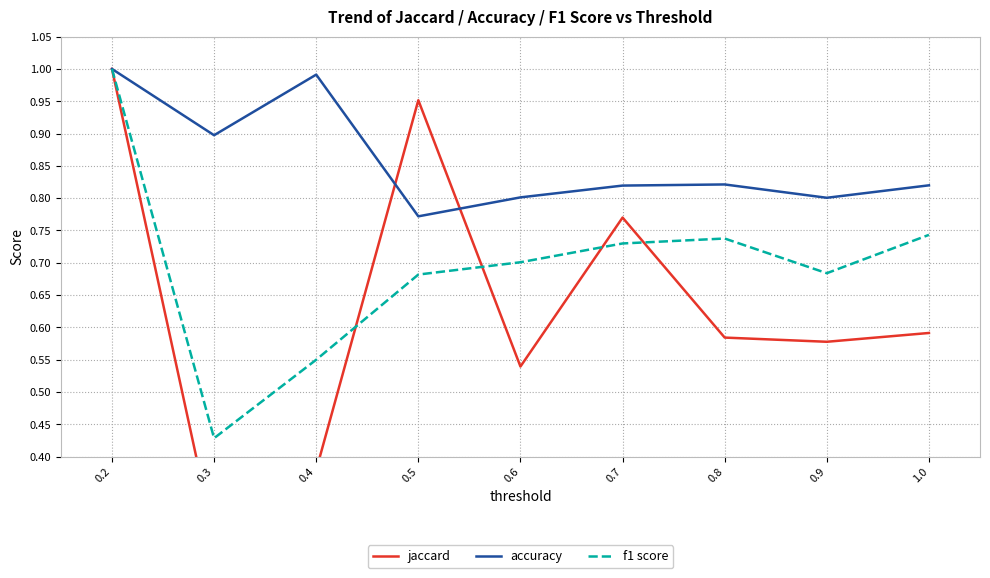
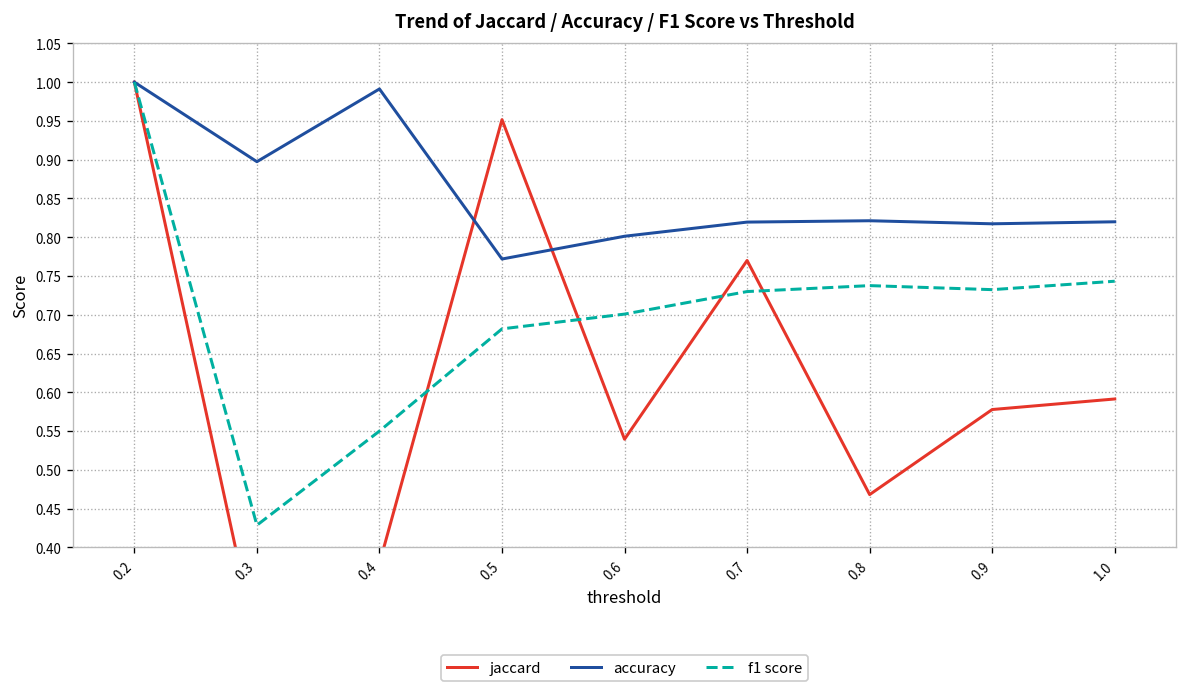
  {
    "jaccard": {
      "0.5": 0.95,
      "0.6": 0.54,
      "0.7": 0.77,
-     "0.8": 0.58,
+     "0.8": 0.47,
      "0.9": 0.58,
      "1.0": 0.59
    },
    "accuracy": {
      "0.3": 0.90,
      "0.4": 0.99,
      "0.5": 0.77,
      "0.6": 0.80,
      "0.7": 0.82,
      "0.8": 0.82,
-     "0.9": 0.80,
+     "0.9": 0.82,
      "1.0": 0.82
    },
    "f1 score": {
      "0.3": 0.43,
      "0.4": 0.55,
      "0.5": 0.68,
      "0.6": 0.70,
      "0.7": 0.73,
      "0.8": 0.74,
-     "0.9": 0.68,
+     "0.9": 0.73,
      "1.0": 0.74
    }
  }
